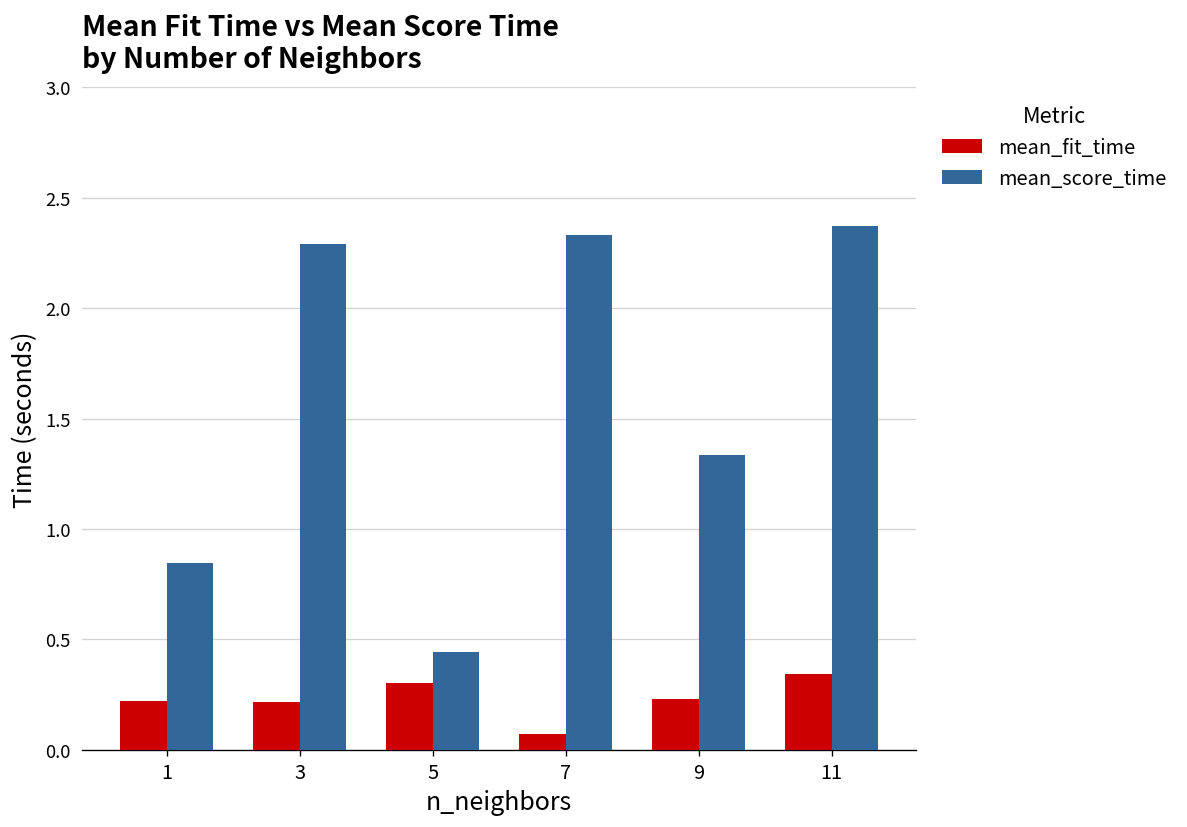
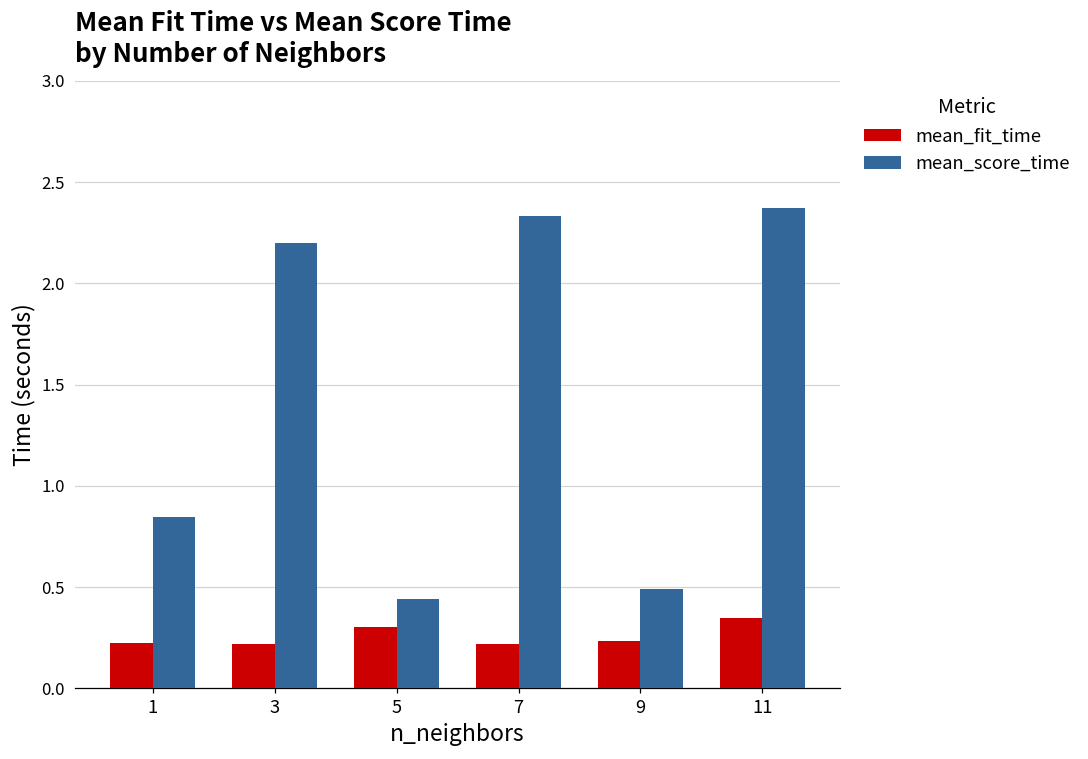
  {
    "mean_fit_time": {
      "1": 0.22,
      "3": 0.22,
      "5": 0.30,
-     "7": 0.07,
+     "7": 0.22,
      "9": 0.23,
      "11": 0.34
    },
    "mean_score_time": {
      "1": 0.85,
-     "3": 2.29,
+     "3": 2.20,
      "5": 0.44,
      "7": 2.33,
-     "9": 1.33,
+     "9": 0.49,
      "11": 2.37
    }
  }
